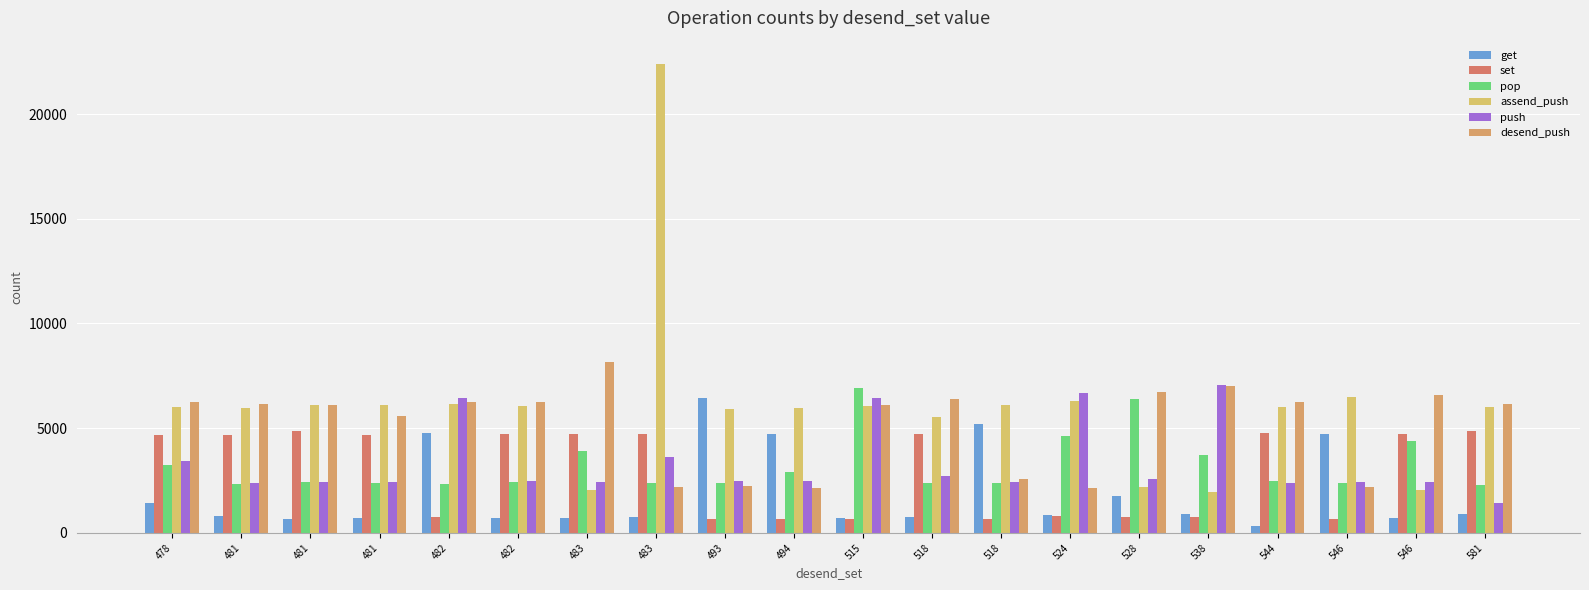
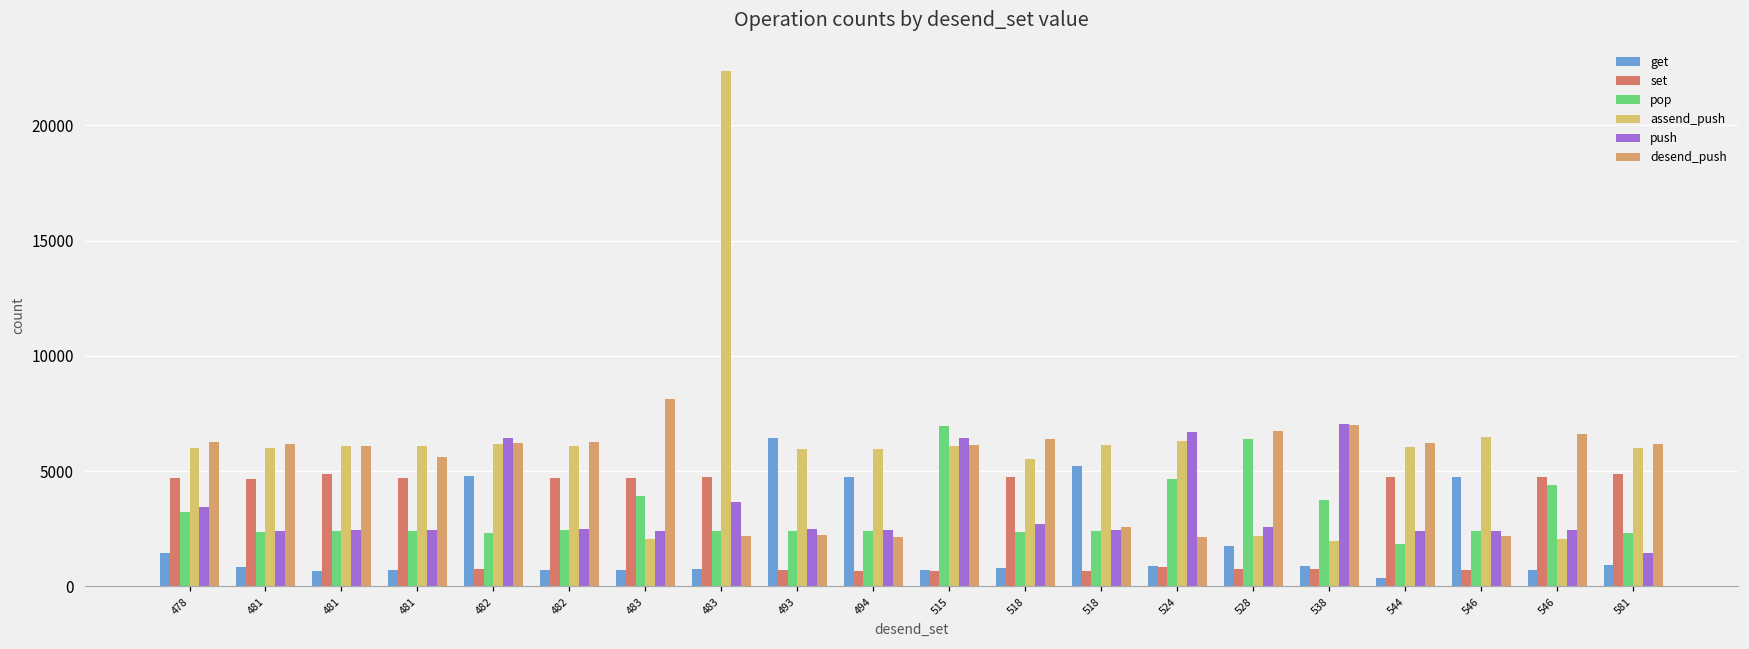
  {
    "get": {
      "478": 1400,
      "493": 6500,
      "494": 4700,
      "515": 700,
      "524": 900,
      "528": 1800,
      "538": 900,
      "544": 300,
      "581": 900
    },
    "pop": {
      "478": 3200,
      "493": 2400,
-     "494": 2900,
+     "494": 2400,
      "515": 6900,
      "524": 4600,
      "528": 6400,
      "538": 3700,
-     "544": 2500,
+     "544": 1900,
      "581": 2300
    },
    "push": {
      "478": 3500,
      "493": 2500,
      "494": 2500,
      "515": 6400,
      "524": 6700,
      "528": 2600,
      "538": 7000,
      "544": 2400,
      "581": 1500
    }
  }
